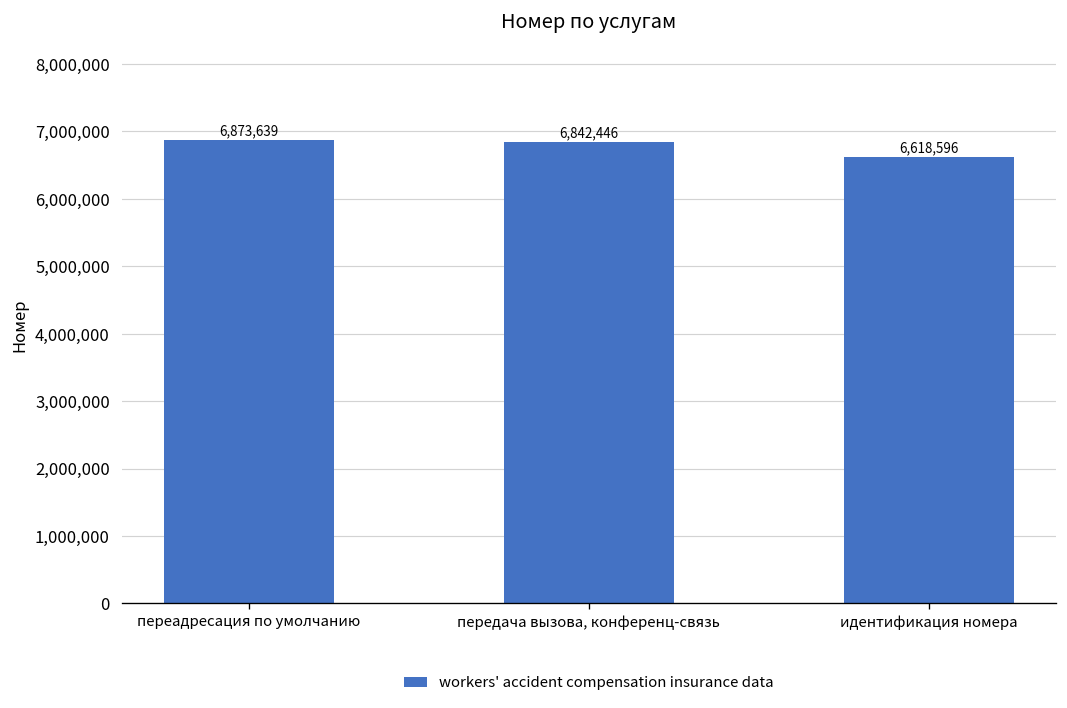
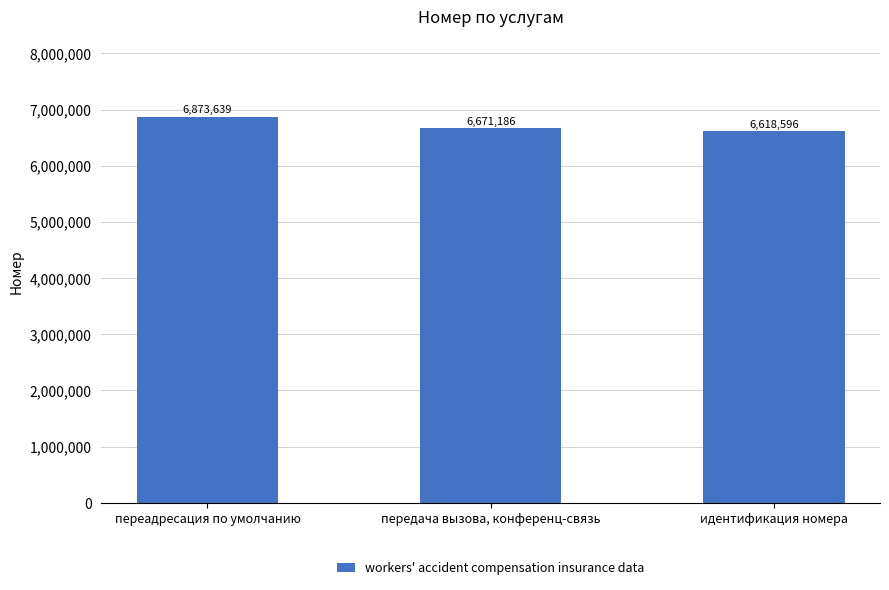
  {
    "переадресация по умолчанию": "6,873,639",
-   "передача вызова, конференц-связь": "6,842,446",
+   "передача вызова, конференц-связь": "6,671,186",
    "идентификация номера": "6,618,596"
  }
